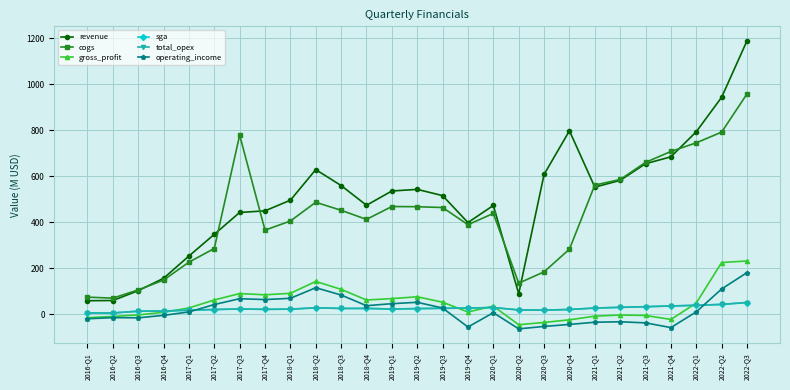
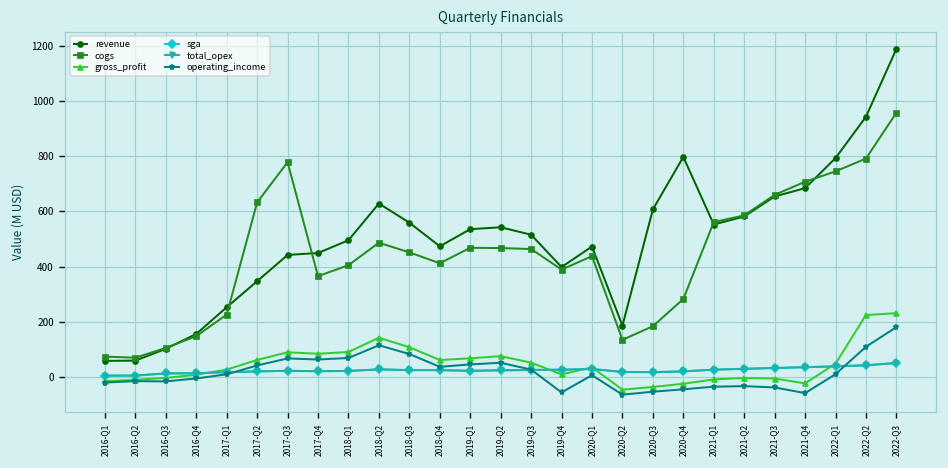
  {
    "revenue": {
      "2016-Q1": 60,
      "2017-Q1": 250,
      "2017-Q2": 350,
      "2017-Q3": 440,
      "2017-Q4": 450,
      "2018-Q1": 500,
      "2018-Q2": 630,
      "2018-Q3": 560,
      "2018-Q4": 470,
      "2019-Q1": 540,
      "2019-Q2": 540,
      "2019-Q3": 520,
      "2020-Q1": 470,
-     "2020-Q2": 90,
+     "2020-Q2": 190,
      "2020-Q3": 610,
      "2020-Q4": 800,
      "2021-Q4": 680,
      "2022-Q1": 790,
      "2022-Q2": 940,
      "2022-Q3": 1190
    },
    "cogs": {
      "2016-Q1": 70,
      "2017-Q1": 230,
-     "2017-Q2": 290,
+     "2017-Q2": 630,
      "2017-Q3": 780,
      "2017-Q4": 360,
      "2018-Q1": 400,
      "2018-Q2": 490,
      "2018-Q3": 450,
      "2018-Q4": 410,
      "2019-Q1": 470,
      "2019-Q2": 470,
      "2019-Q3": 460,
      "2020-Q1": 440,
      "2020-Q2": 130,
      "2020-Q3": 180,
      "2020-Q4": 280,
      "2021-Q4": 710,
      "2022-Q1": 740,
      "2022-Q2": 790,
      "2022-Q3": 960
    },
    "gross_profit": {
      "2016-Q3": 0,
      "2017-Q2": 60,
      "2017-Q3": 90,
      "2017-Q4": 80,
      "2018-Q1": 90,
      "2018-Q2": 140,
      "2018-Q3": 110,
      "2018-Q4": 60,
      "2019-Q1": 70,
      "2019-Q2": 80,
      "2019-Q3": 50,
      "2019-Q4": 10,
      "2020-Q2": -50,
      "2020-Q3": -40,
      "2020-Q4": -20,
      "2021-Q1": -10,
      "2021-Q2": 0,
      "2021-Q3": -10,
      "2021-Q4": -20,
      "2022-Q2": 220,
      "2022-Q3": 230
    },
    "total_opex": {
      "2016-Q1": 0,
      "2016-Q2": 0,
      "2016-Q3": 10,
      "2017-Q2": 20,
      "2017-Q3": 20,
      "2017-Q4": 20,
      "2018-Q1": 20,
      "2018-Q2": 30,
      "2018-Q3": 20,
      "2018-Q4": 20,
      "2019-Q1": 20,
      "2019-Q2": 20,
      "2019-Q4": 30,
      "2020-Q2": 20,
      "2020-Q3": 20,
      "2020-Q4": 20,
      "2021-Q1": 30,
      "2021-Q2": 30,
      "2021-Q3": 30,
      "2021-Q4": 40,
      "2022-Q2": 40,
      "2022-Q3": 50
    },
    "operating_income": {
      "2016-Q3": -20,
      "2016-Q4": -10,
      "2017-Q2": 40,
      "2017-Q3": 70,
      "2017-Q4": 60,
      "2018-Q1": 70,
      "2018-Q2": 110,
      "2018-Q3": 80,
      "2018-Q4": 40,
      "2019-Q1": 50,
      "2019-Q2": 50,
      "2019-Q4": -60,
      "2020-Q1": 10,
      "2020-Q2": -60,
      "2020-Q3": -50,
      "2020-Q4": -40,
      "2021-Q1": -40,
      "2021-Q2": -30,
      "2021-Q3": -40,
      "2021-Q4": -60,
      "2022-Q1": 10,
      "2022-Q2": 110,
      "2022-Q3": 180
    }
  }
